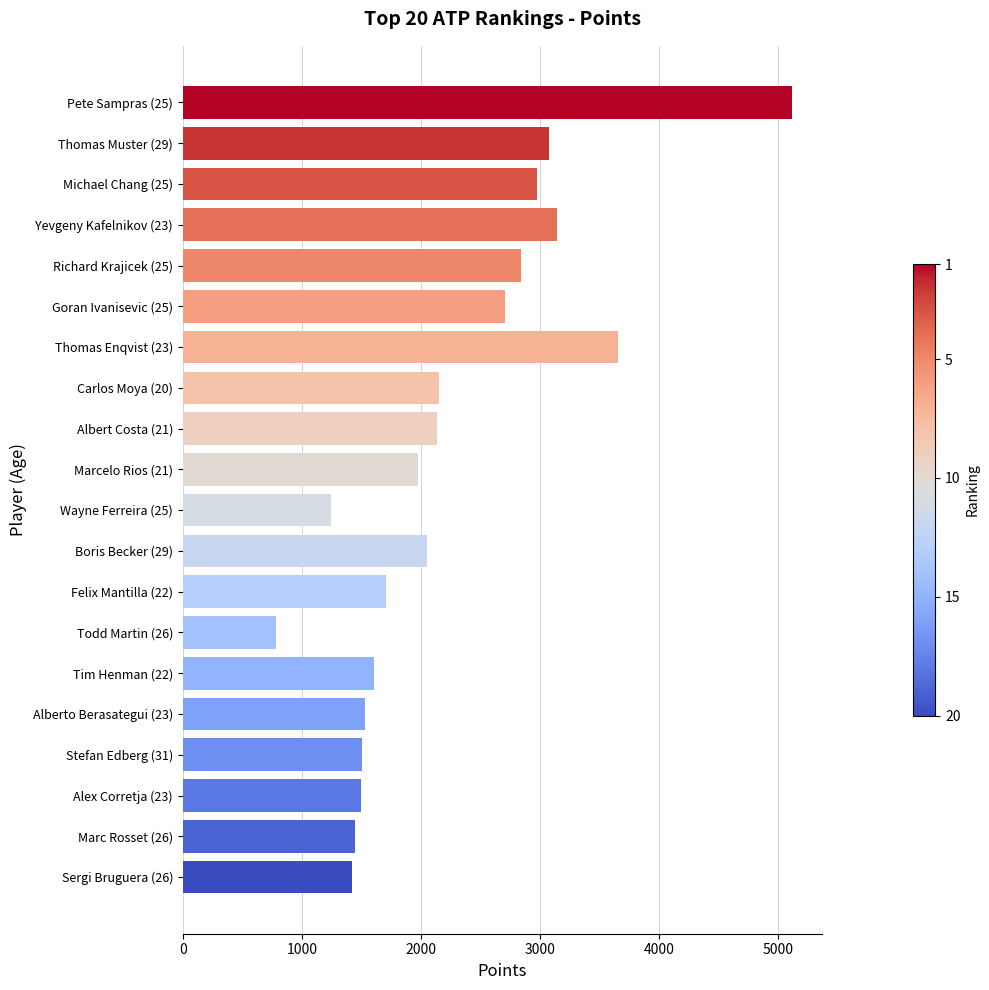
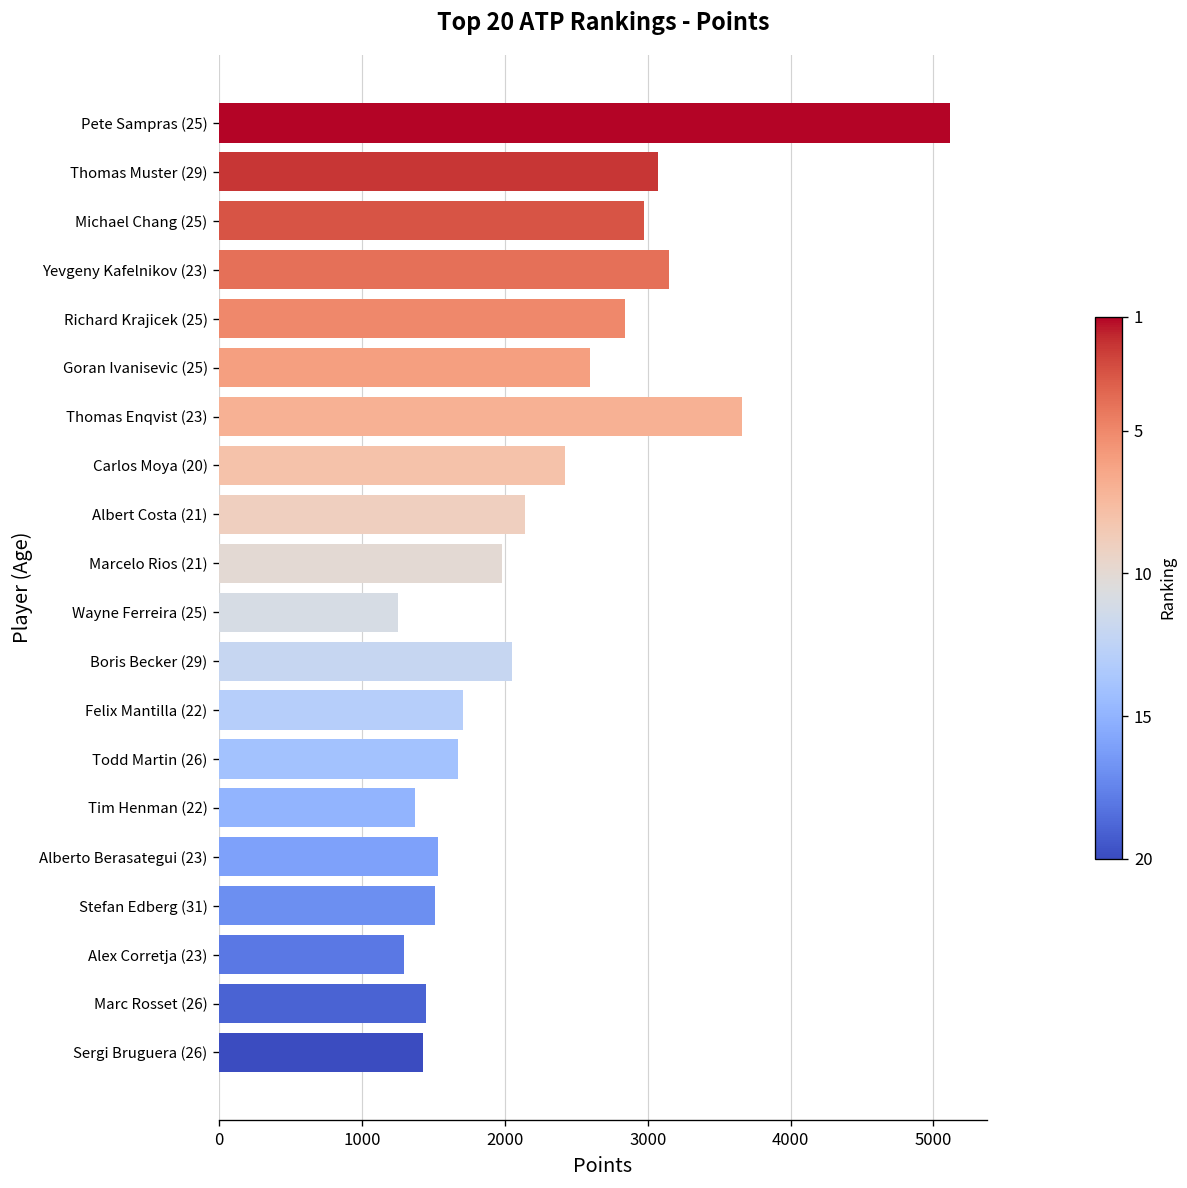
  {
    "Pete Sampras (25)": 5120,
    "Thomas Muster (29)": 3070,
    "Michael Chang (25)": 2970,
    "Yevgeny Kafelnikov (23)": 3150,
    "Richard Krajicek (25)": 2840,
-   "Goran Ivanisevic (25)": 2710,
+   "Goran Ivanisevic (25)": 2600,
    "Thomas Enqvist (23)": 3660,
-   "Carlos Moya (20)": 2160,
+   "Carlos Moya (20)": 2420,
    "Albert Costa (21)": 2140,
    "Marcelo Rios (21)": 1980,
    "Wayne Ferreira (25)": 1250,
    "Boris Becker (29)": 2050,
    "Felix Mantilla (22)": 1710,
-   "Todd Martin (26)": 790,
-   "Tim Henman (22)": 1610,
+   "Todd Martin (26)": 1670,
+   "Tim Henman (22)": 1370,
    "Alberto Berasategui (23)": 1530,
    "Stefan Edberg (31)": 1510,
-   "Alex Corretja (23)": 1490,
+   "Alex Corretja (23)": 1290,
    "Marc Rosset (26)": 1440,
    "Sergi Bruguera (26)": 1430
  }
